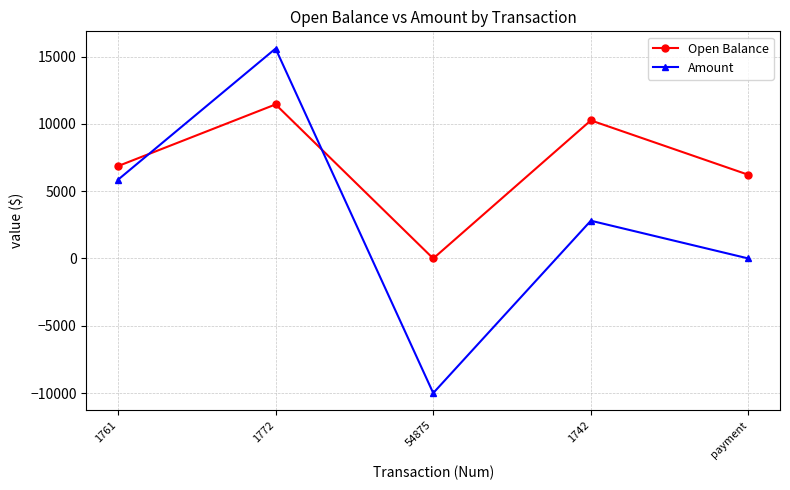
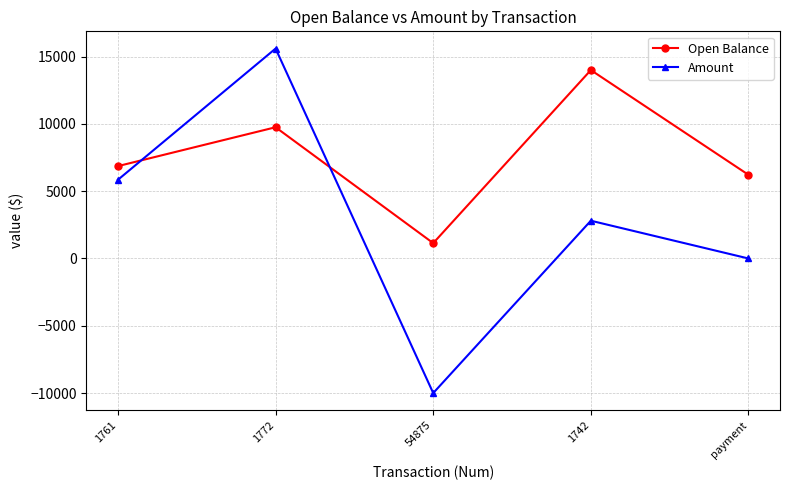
  {
    "Open Balance": {
      "1761": 6900,
-     "1772": 11500,
-     "54875": 0,
-     "1742": 10300,
+     "1772": 9800,
+     "54875": 1100,
+     "1742": 14000,
      "payment": 6200
    },
    "Amount": {
      "1761": 5900,
      "1772": 15600,
      "54875": -10000,
      "1742": 2800,
      "payment": 0
    }
  }
